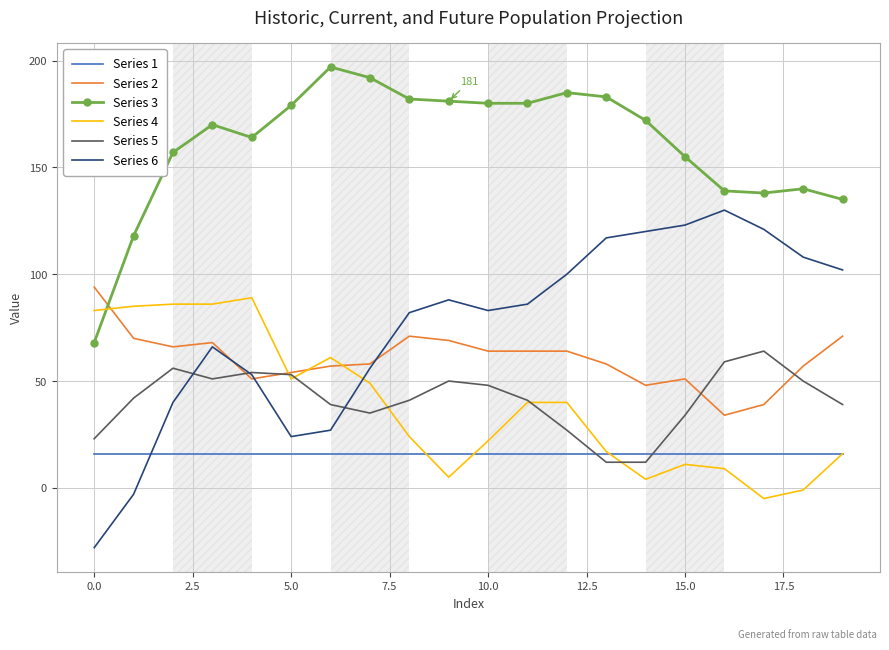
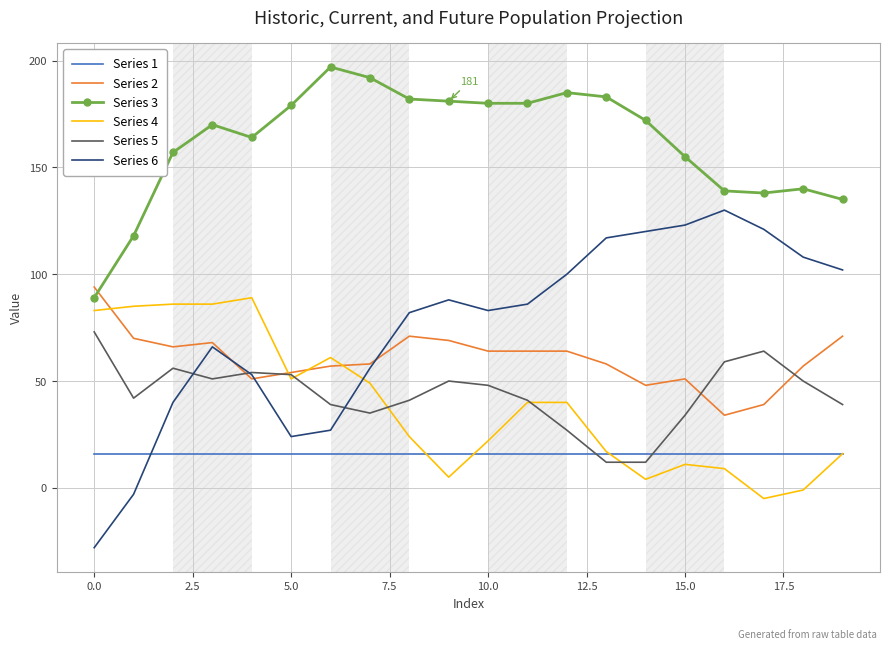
  {
    "Series 1": {
      "0.0": 16,
      "5.0": 16,
      "10.0": 16,
      "15.0": 16
    },
    "Series 2": {
      "0.0": 94,
      "10.0": 64,
      "15.0": 51
    },
    "Series 3": {
-     "0.0": 68,
+     "0.0": 89,
      "5.0": 179,
      "10.0": 180,
      "15.0": 155
    },
    "Series 4": {
      "0.0": 83,
      "5.0": 51,
      "10.0": 22,
      "15.0": 11
    },
    "Series 5": {
-     "0.0": 23,
+     "0.0": 73,
      "10.0": 48,
      "15.0": 34
    },
    "Series 6": {
      "0.0": -28,
      "5.0": 24,
      "10.0": 83,
      "15.0": 123
    }
  }
